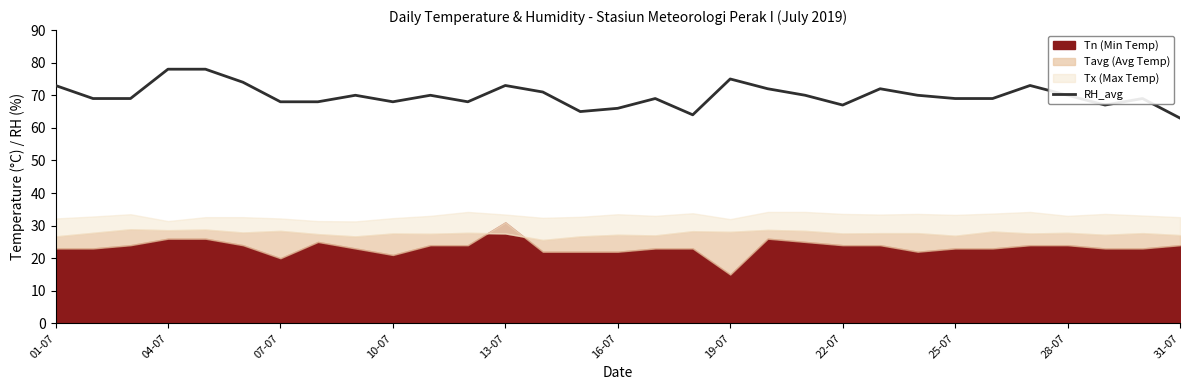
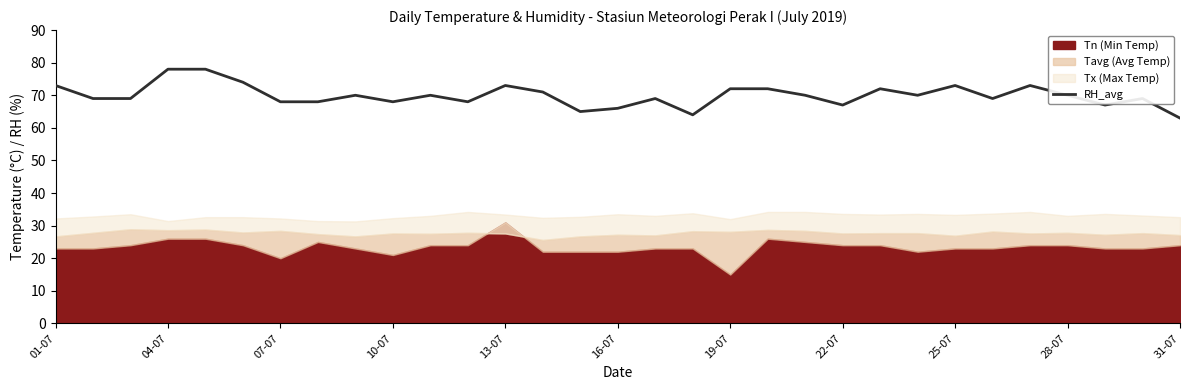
  {
    "RH_avg": {
      "01-07": 73,
      "04-07": 78,
      "07-07": 68,
      "10-07": 68,
      "13-07": 73,
      "16-07": 66,
-     "19-07": 75,
+     "19-07": 72,
      "22-07": 67,
-     "25-07": 69,
+     "25-07": 73,
      "31-07": 63
    },
    "Tn (Min Temp)": {
      "01-07": 23,
      "04-07": 26,
      "07-07": 20,
      "10-07": 21,
      "16-07": 22,
      "19-07": 15,
      "22-07": 24,
      "25-07": 23,
      "28-07": 24,
      "31-07": 24
    }
  }
